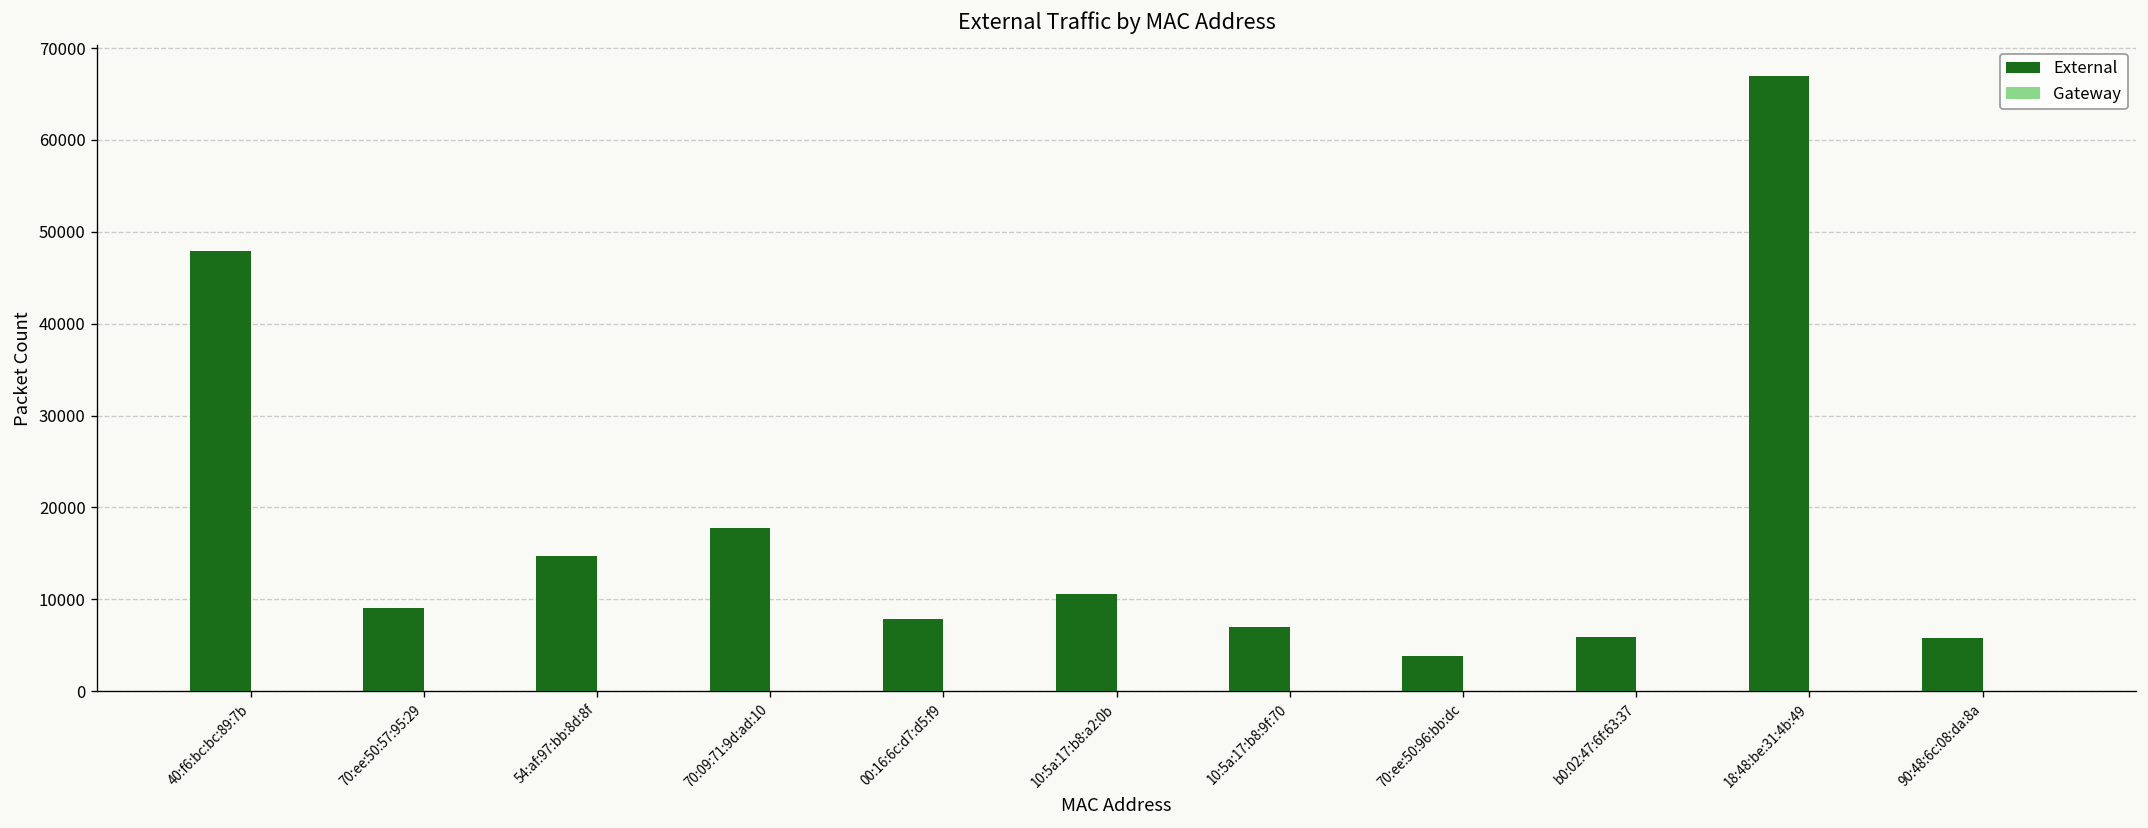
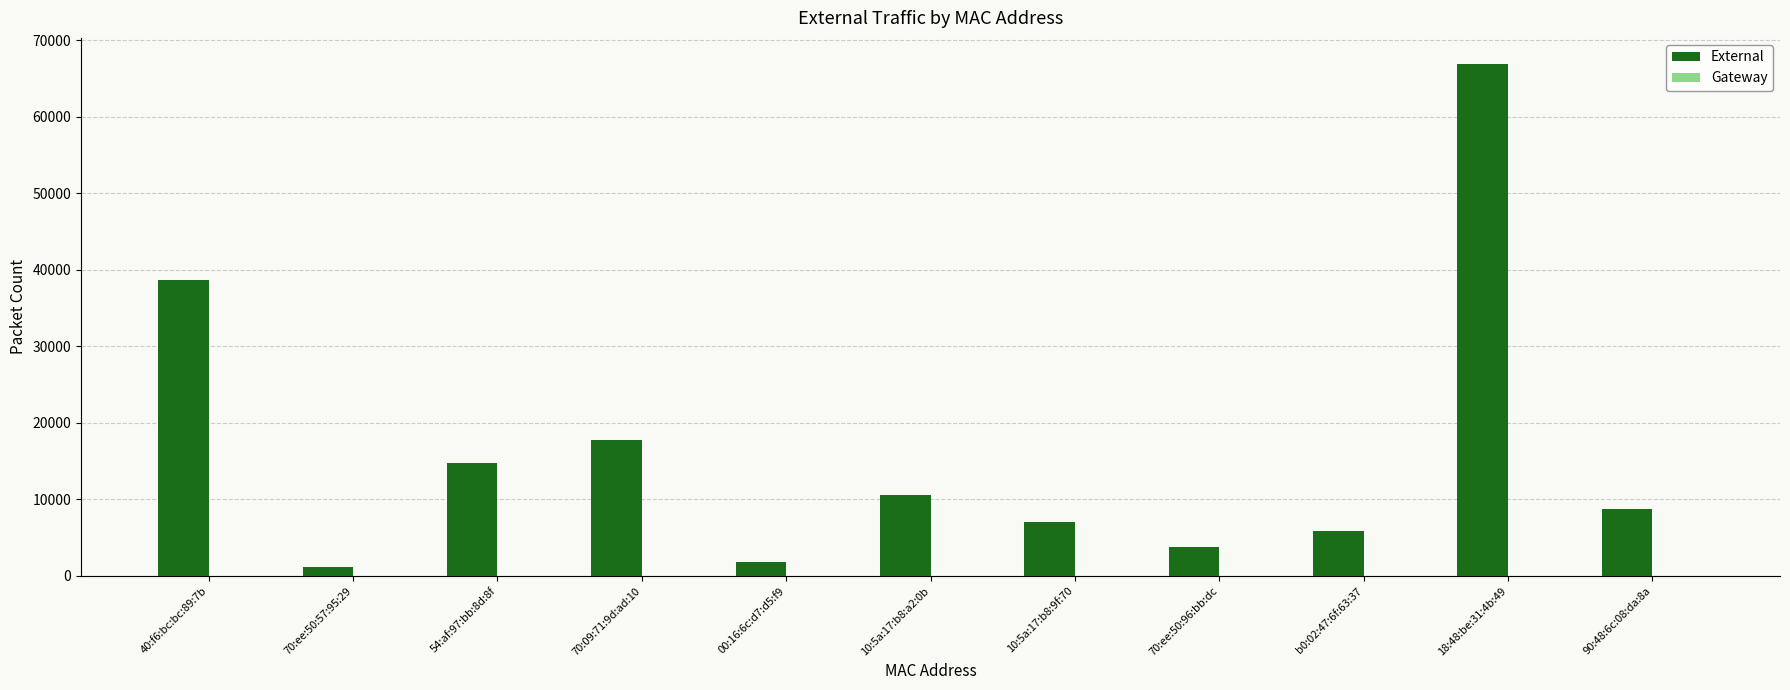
  {
    "External": {
-     "40:f6:bc:bc:89:7b": 48000,
-     "70:ee:50:57:95:29": 9000,
+     "40:f6:bc:bc:89:7b": 39000,
+     "70:ee:50:57:95:29": 1000,
      "54:af:97:bb:8d:8f": 15000,
      "70:09:71:9d:ad:10": 18000,
-     "00:16:6c:d7:d5:f9": 8000,
+     "00:16:6c:d7:d5:f9": 2000,
      "10:5a:17:b8:a2:0b": 11000,
      "10:5a:17:b8:9f:70": 7000,
      "70:ee:50:96:bb:dc": 4000,
      "b0:02:47:6f:63:37": 6000,
      "18:48:be:31:4b:49": 67000,
-     "90:48:6c:08:da:8a": 6000
+     "90:48:6c:08:da:8a": 9000
    },
    "Gateway": {
      "40:f6:bc:bc:89:7b": 0,
      "70:ee:50:57:95:29": 0,
      "54:af:97:bb:8d:8f": 0,
      "70:09:71:9d:ad:10": 0,
      "00:16:6c:d7:d5:f9": 0,
      "10:5a:17:b8:a2:0b": 0,
      "10:5a:17:b8:9f:70": 0,
      "70:ee:50:96:bb:dc": 0,
      "b0:02:47:6f:63:37": 0,
      "18:48:be:31:4b:49": 0,
      "90:48:6c:08:da:8a": 0
    }
  }
